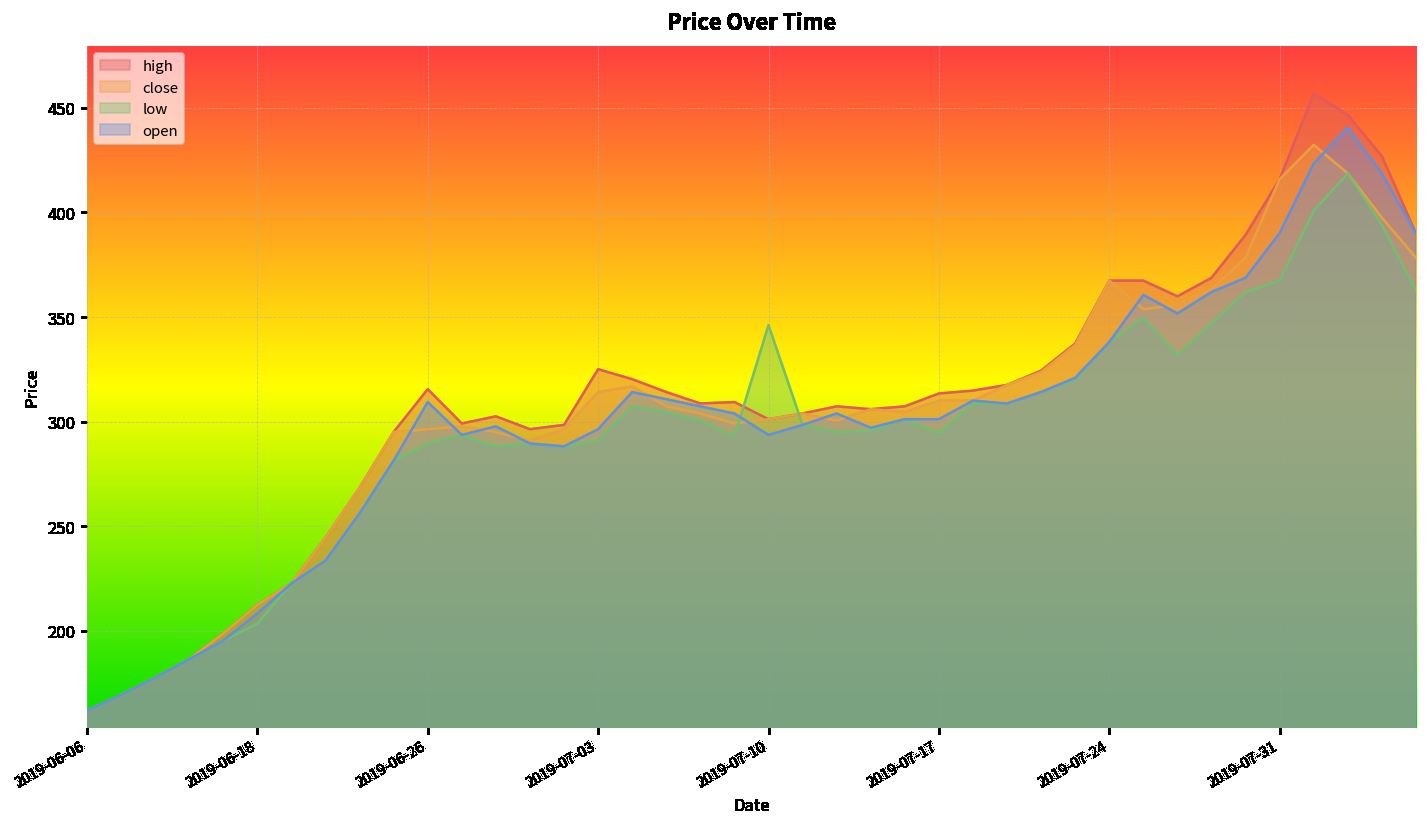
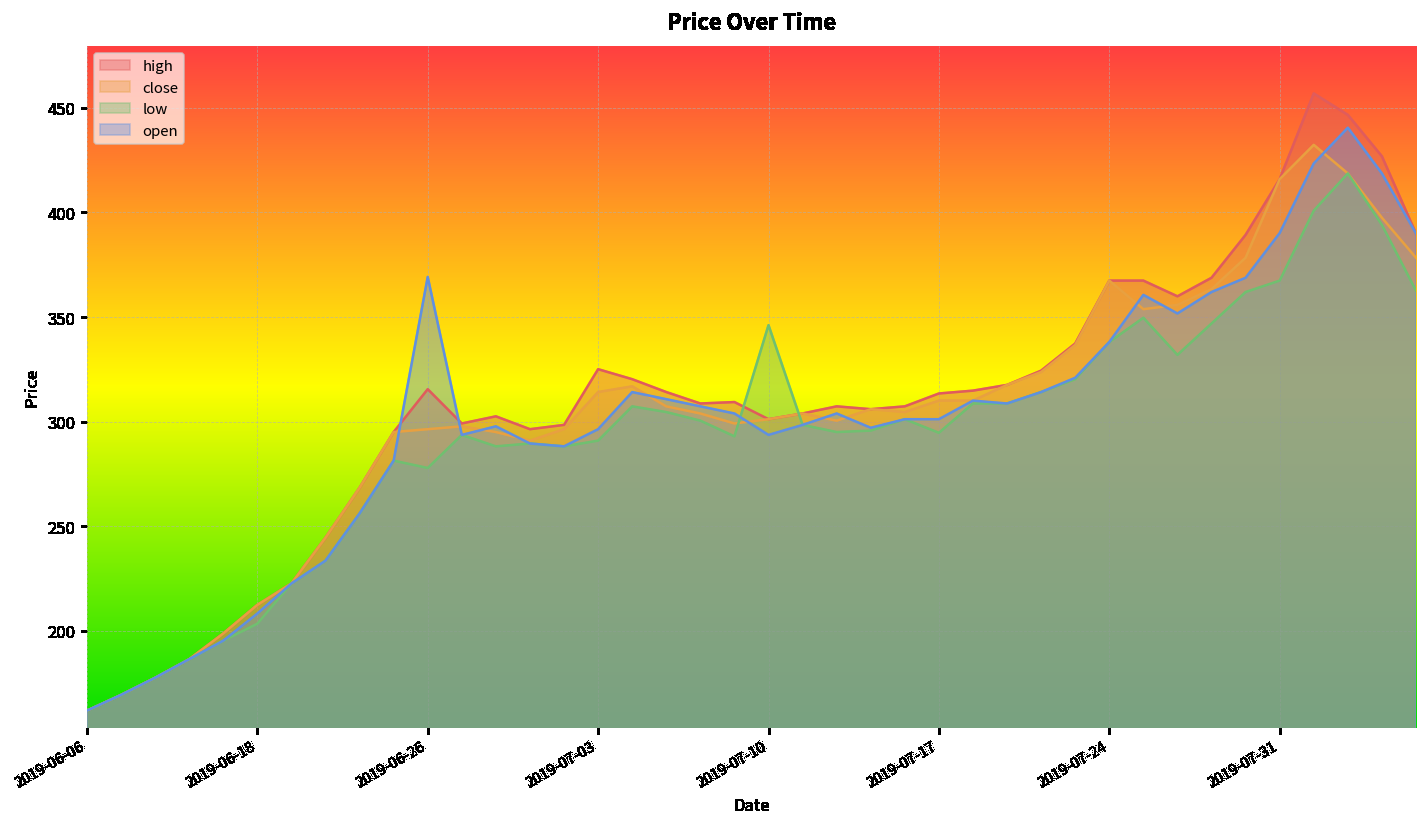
  {
    "low": {
      "2019-06-18": 203,
-     "2019-06-26": 290,
+     "2019-06-26": 278,
      "2019-07-03": 291,
      "2019-07-10": 346,
      "2019-07-17": 295,
      "2019-07-31": 367
    },
    "open": {
      "2019-06-18": 208,
-     "2019-06-26": 309,
+     "2019-06-26": 369,
      "2019-07-03": 296,
      "2019-07-10": 294,
      "2019-07-17": 301,
      "2019-07-31": 390
    }
  }
